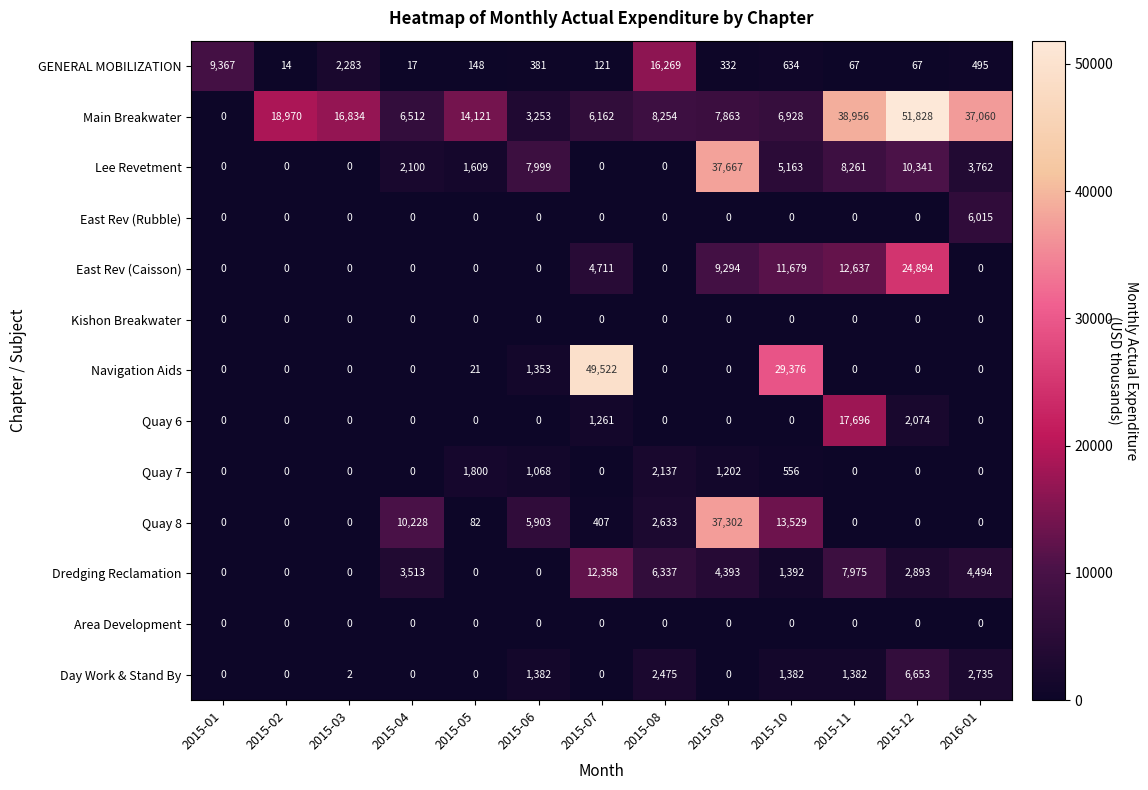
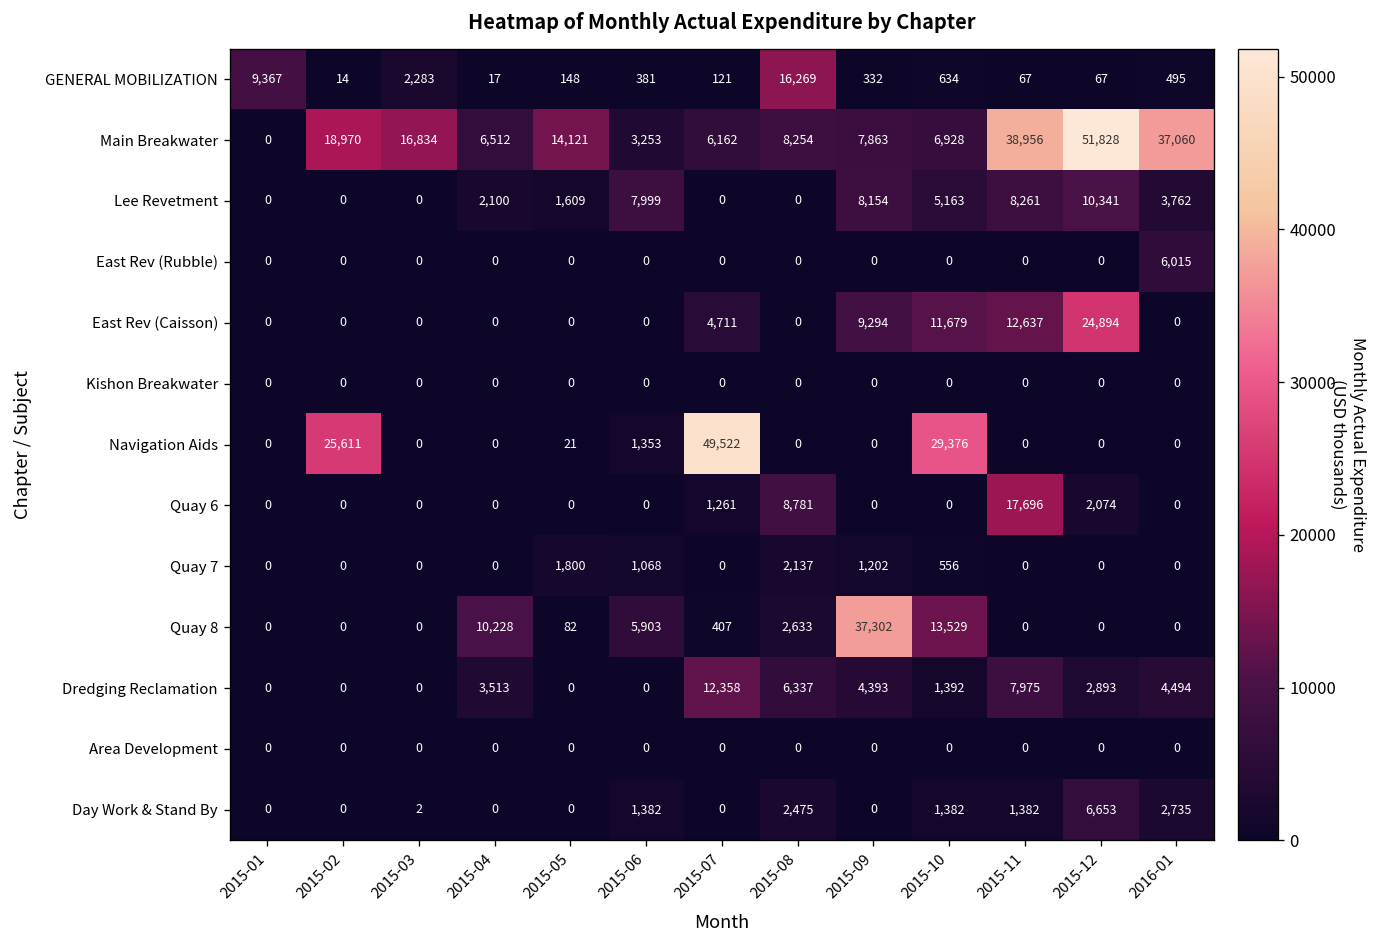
  {
    "GENERAL MOBILIZATION": {
      "2015-01": "9,367",
      "2015-02": "14",
      "2015-03": "2,283",
      "2015-04": "17",
      "2015-05": "148",
      "2015-06": "381",
      "2015-07": "121",
      "2015-08": "16,269",
      "2015-09": "332",
      "2015-10": "634",
      "2015-11": "67",
      "2015-12": "67",
      "2016-01": "495"
    },
    "Main Breakwater": {
      "2015-01": "0",
      "2015-02": "18,970",
      "2015-03": "16,834",
      "2015-04": "6,512",
      "2015-05": "14,121",
      "2015-06": "3,253",
      "2015-07": "6,162",
      "2015-08": "8,254",
      "2015-09": "7,863",
      "2015-10": "6,928",
      "2015-11": "38,956",
      "2015-12": "51,828",
      "2016-01": "37,060"
    },
    "Lee Revetment": {
      "2015-01": "0",
      "2015-02": "0",
      "2015-03": "0",
      "2015-04": "2,100",
      "2015-05": "1,609",
      "2015-06": "7,999",
      "2015-07": "0",
      "2015-08": "0",
-     "2015-09": "37,667",
+     "2015-09": "8,154",
      "2015-10": "5,163",
      "2015-11": "8,261",
      "2015-12": "10,341",
      "2016-01": "3,762"
    },
    "East Rev (Rubble)": {
      "2015-01": "0",
      "2015-02": "0",
      "2015-03": "0",
      "2015-04": "0",
      "2015-05": "0",
      "2015-06": "0",
      "2015-07": "0",
      "2015-08": "0",
      "2015-09": "0",
      "2015-10": "0",
      "2015-11": "0",
      "2015-12": "0",
      "2016-01": "6,015"
    },
    "East Rev (Caisson)": {
      "2015-01": "0",
      "2015-02": "0",
      "2015-03": "0",
      "2015-04": "0",
      "2015-05": "0",
      "2015-06": "0",
      "2015-07": "4,711",
      "2015-08": "0",
      "2015-09": "9,294",
      "2015-10": "11,679",
      "2015-11": "12,637",
      "2015-12": "24,894",
      "2016-01": "0"
    },
    "Kishon Breakwater": {
      "2015-01": "0",
      "2015-02": "0",
      "2015-03": "0",
      "2015-04": "0",
      "2015-05": "0",
      "2015-06": "0",
      "2015-07": "0",
      "2015-08": "0",
      "2015-09": "0",
      "2015-10": "0",
      "2015-11": "0",
      "2015-12": "0",
      "2016-01": "0"
    },
    "Navigation Aids": {
      "2015-01": "0",
-     "2015-02": "0",
+     "2015-02": "25,611",
      "2015-03": "0",
      "2015-04": "0",
      "2015-05": "21",
      "2015-06": "1,353",
      "2015-07": "49,522",
      "2015-08": "0",
      "2015-09": "0",
      "2015-10": "29,376",
      "2015-11": "0",
      "2015-12": "0",
      "2016-01": "0"
    },
    "Quay 6": {
      "2015-01": "0",
      "2015-02": "0",
      "2015-03": "0",
      "2015-04": "0",
      "2015-05": "0",
      "2015-06": "0",
      "2015-07": "1,261",
-     "2015-08": "0",
+     "2015-08": "8,781",
      "2015-09": "0",
      "2015-10": "0",
      "2015-11": "17,696",
      "2015-12": "2,074",
      "2016-01": "0"
    },
    "Quay 7": {
      "2015-01": "0",
      "2015-02": "0",
      "2015-03": "0",
      "2015-04": "0",
      "2015-05": "1,800",
      "2015-06": "1,068",
      "2015-07": "0",
      "2015-08": "2,137",
      "2015-09": "1,202",
      "2015-10": "556",
      "2015-11": "0",
      "2015-12": "0",
      "2016-01": "0"
    },
    "Quay 8": {
      "2015-01": "0",
      "2015-02": "0",
      "2015-03": "0",
      "2015-04": "10,228",
      "2015-05": "82",
      "2015-06": "5,903",
      "2015-07": "407",
      "2015-08": "2,633",
      "2015-09": "37,302",
      "2015-10": "13,529",
      "2015-11": "0",
      "2015-12": "0",
      "2016-01": "0"
    },
    "Dredging Reclamation": {
      "2015-01": "0",
      "2015-02": "0",
      "2015-03": "0",
      "2015-04": "3,513",
      "2015-05": "0",
      "2015-06": "0",
      "2015-07": "12,358",
      "2015-08": "6,337",
      "2015-09": "4,393",
      "2015-10": "1,392",
      "2015-11": "7,975",
      "2015-12": "2,893",
      "2016-01": "4,494"
    },
    "Area Development": {
      "2015-01": "0",
      "2015-02": "0",
      "2015-03": "0",
      "2015-04": "0",
      "2015-05": "0",
      "2015-06": "0",
      "2015-07": "0",
      "2015-08": "0",
      "2015-09": "0",
      "2015-10": "0",
      "2015-11": "0",
      "2015-12": "0",
      "2016-01": "0"
    },
    "Day Work & Stand By": {
      "2015-01": "0",
      "2015-02": "0",
      "2015-03": "2",
      "2015-04": "0",
      "2015-05": "0",
      "2015-06": "1,382",
      "2015-07": "0",
      "2015-08": "2,475",
      "2015-09": "0",
      "2015-10": "1,382",
      "2015-11": "1,382",
      "2015-12": "6,653",
      "2016-01": "2,735"
    }
  }
